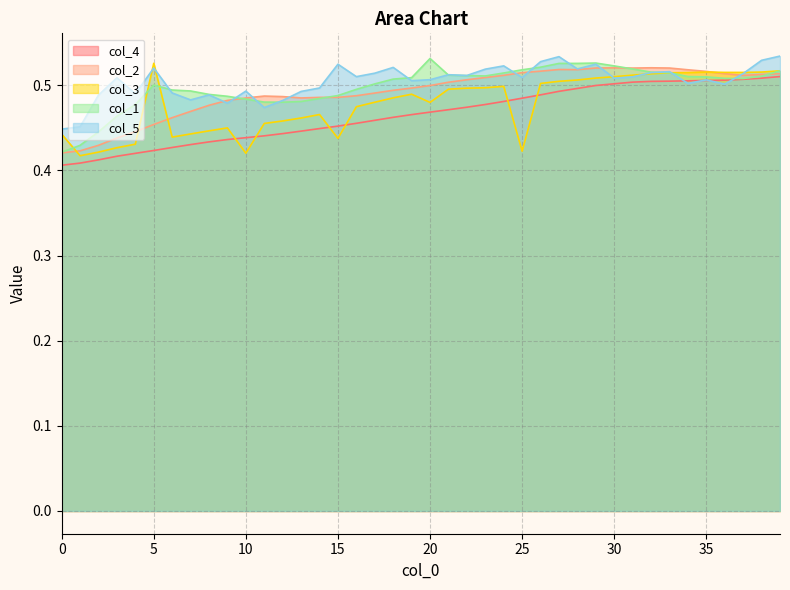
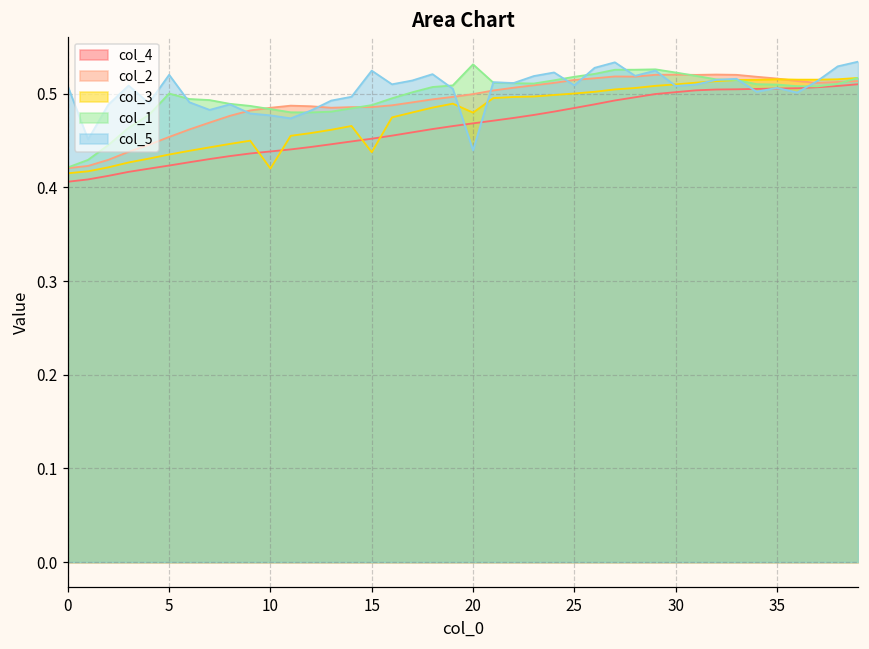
  {
    "col_3": {
-     "0": 0.44,
-     "5": 0.53,
+     "0": 0.42,
+     "5": 0.44,
      "10": 0.42,
      "15": 0.44,
      "20": 0.48,
-     "25": 0.42
+     "25": 0.50
    },
    "col_1": {
      "5": 0.50,
      "20": 0.53,
      "25": 0.52,
      "35": 0.51
    },
    "col_5": {
-     "0": 0.45,
+     "0": 0.51,
      "5": 0.52,
-     "10": 0.49,
+     "10": 0.48,
      "15": 0.52,
-     "20": 0.51,
+     "20": 0.44,
      "25": 0.51
    }
  }
